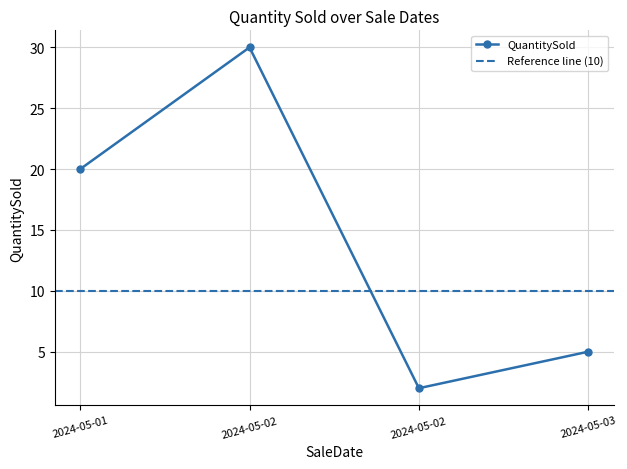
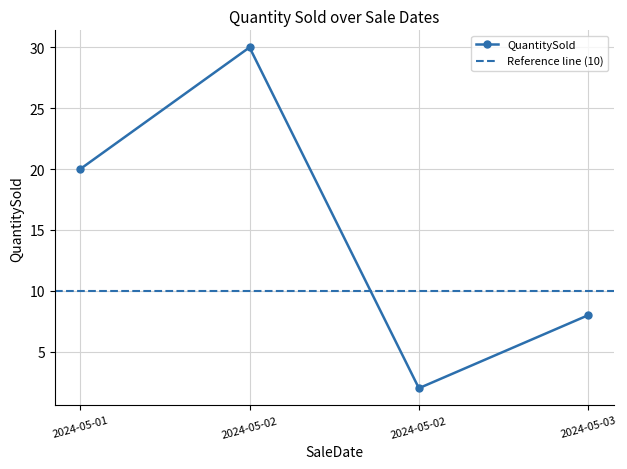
  {
    "2024-05-01": 20,
-   "2024-05-03": 5
+   "2024-05-03": 8
  }
